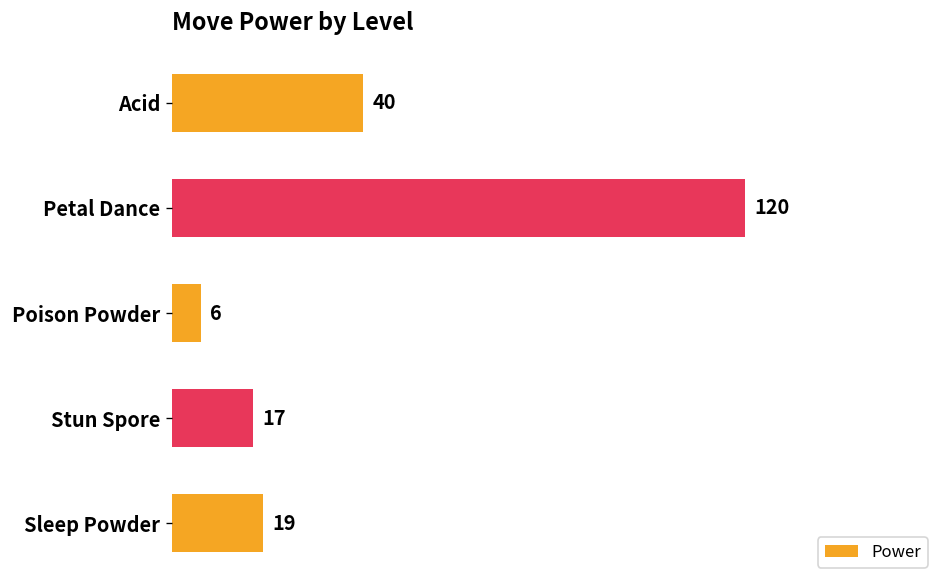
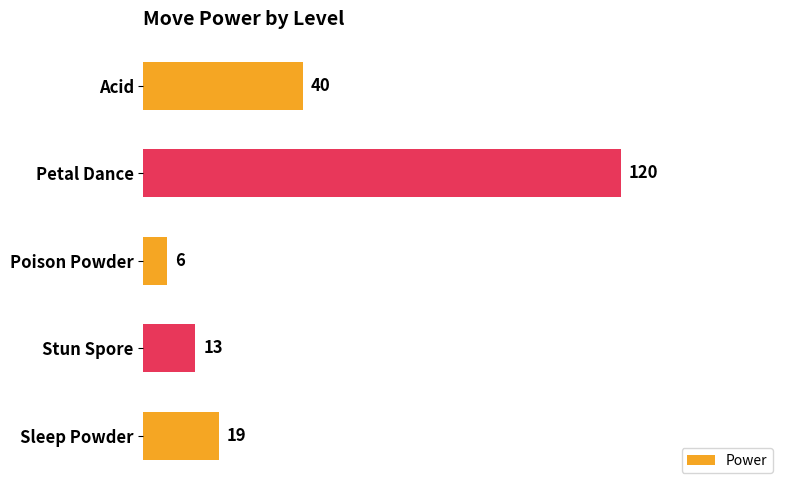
  {
    "Acid": 40,
    "Petal Dance": 120,
    "Poison Powder": 6,
-   "Stun Spore": 17,
+   "Stun Spore": 13,
    "Sleep Powder": 19
  }
